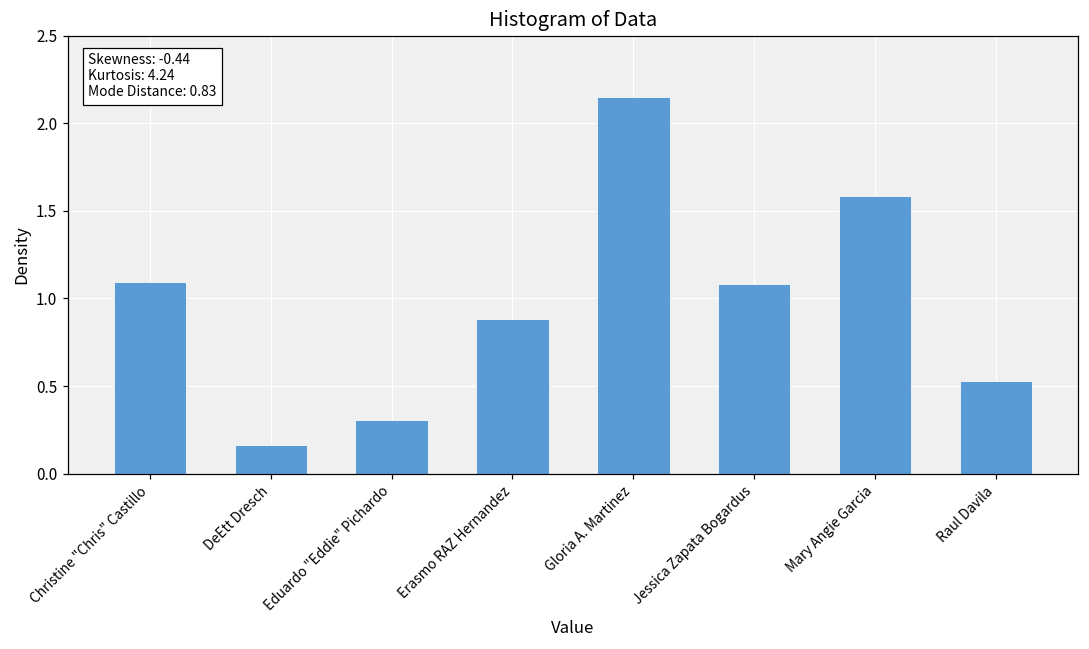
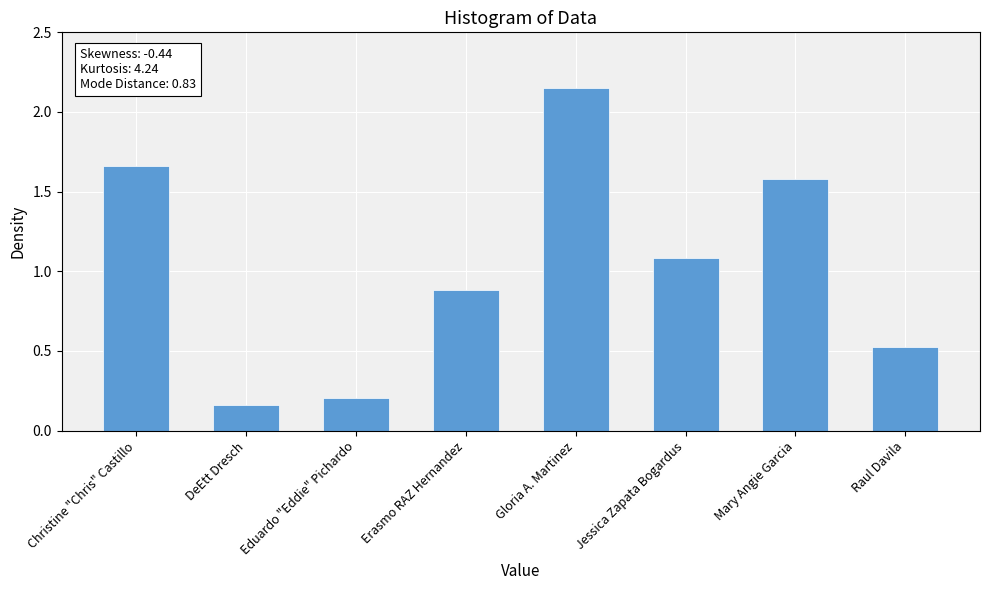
  {
-   "Christine \"Chris\" Castillo": 1.09,
+   "Christine \"Chris\" Castillo": 1.66,
    "DeEtt Dresch": 0.16,
-   "Eduardo \"Eddie\" Pichardo": 0.31,
+   "Eduardo \"Eddie\" Pichardo": 0.20,
    "Erasmo RAZ Hernandez": 0.88,
    "Gloria A. Martinez": 2.15,
    "Jessica Zapata Bogardus": 1.08,
    "Mary Angie Garcia": 1.58,
    "Raul Davila": 0.53
  }
